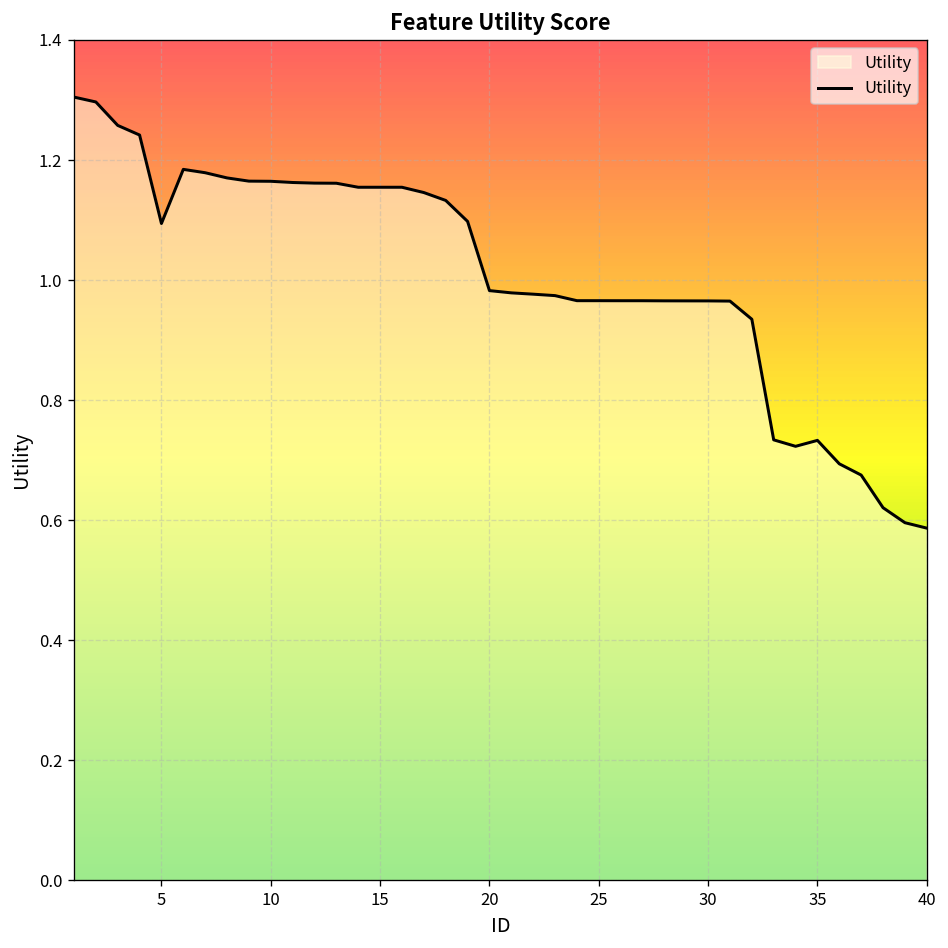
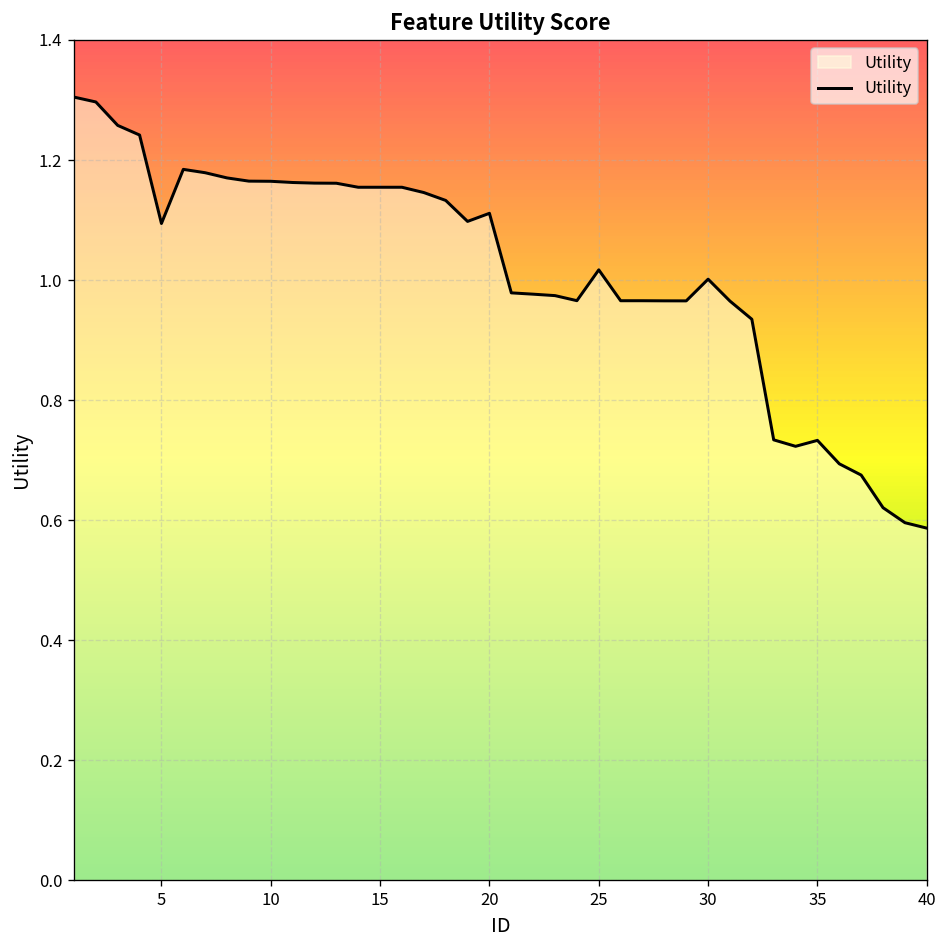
  {
    "5": 1.09,
    "10": 1.16,
    "15": 1.15,
-   "20": 0.98,
-   "25": 0.97,
-   "30": 0.97,
+   "20": 1.11,
+   "25": 1.02,
+   "30": 1.00,
    "35": 0.73,
    "40": 0.59
  }
